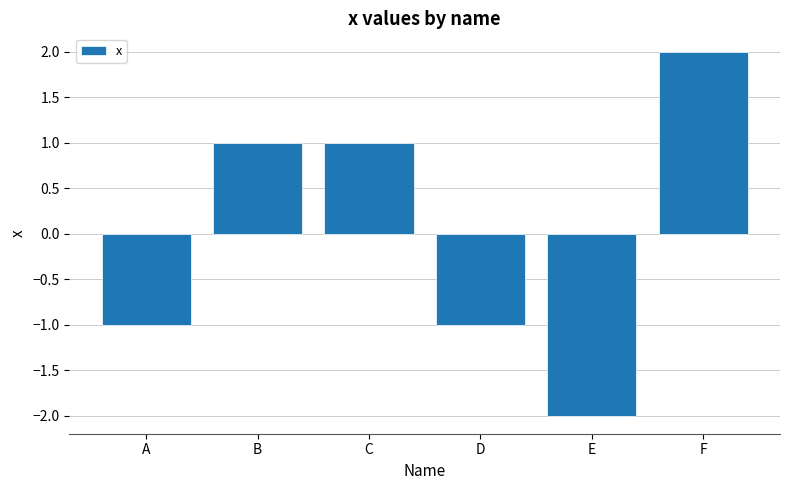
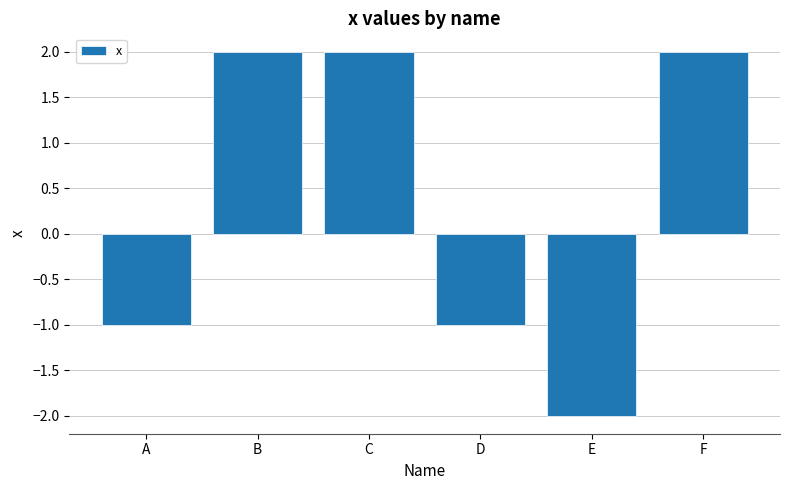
  {
    "A": -1,
-   "B": 1,
-   "C": 1,
+   "B": 2,
+   "C": 2,
    "D": -1,
    "E": -2,
    "F": 2
  }
